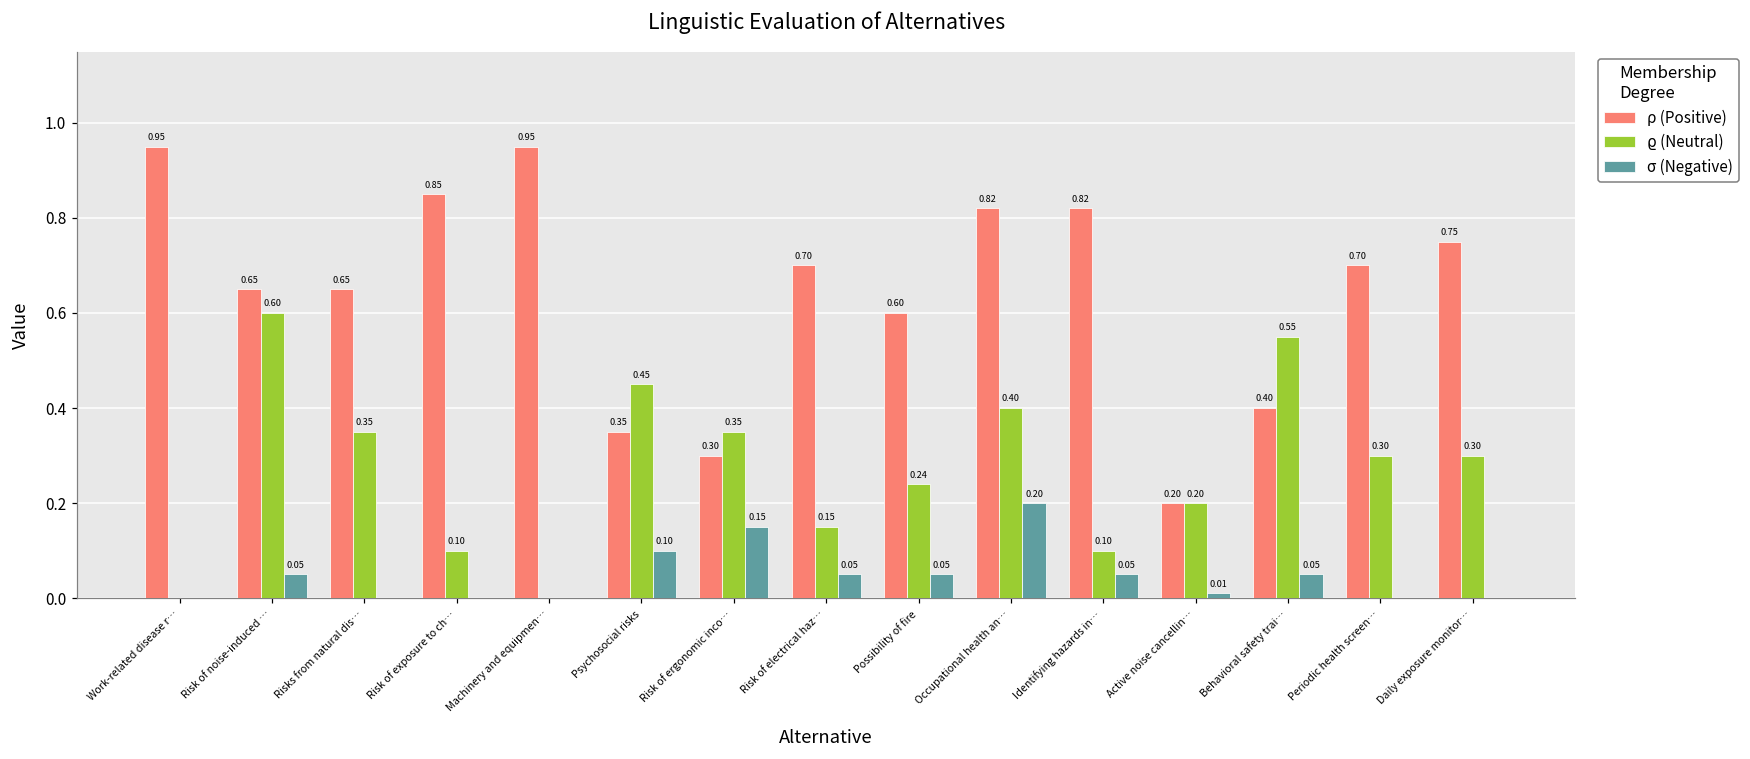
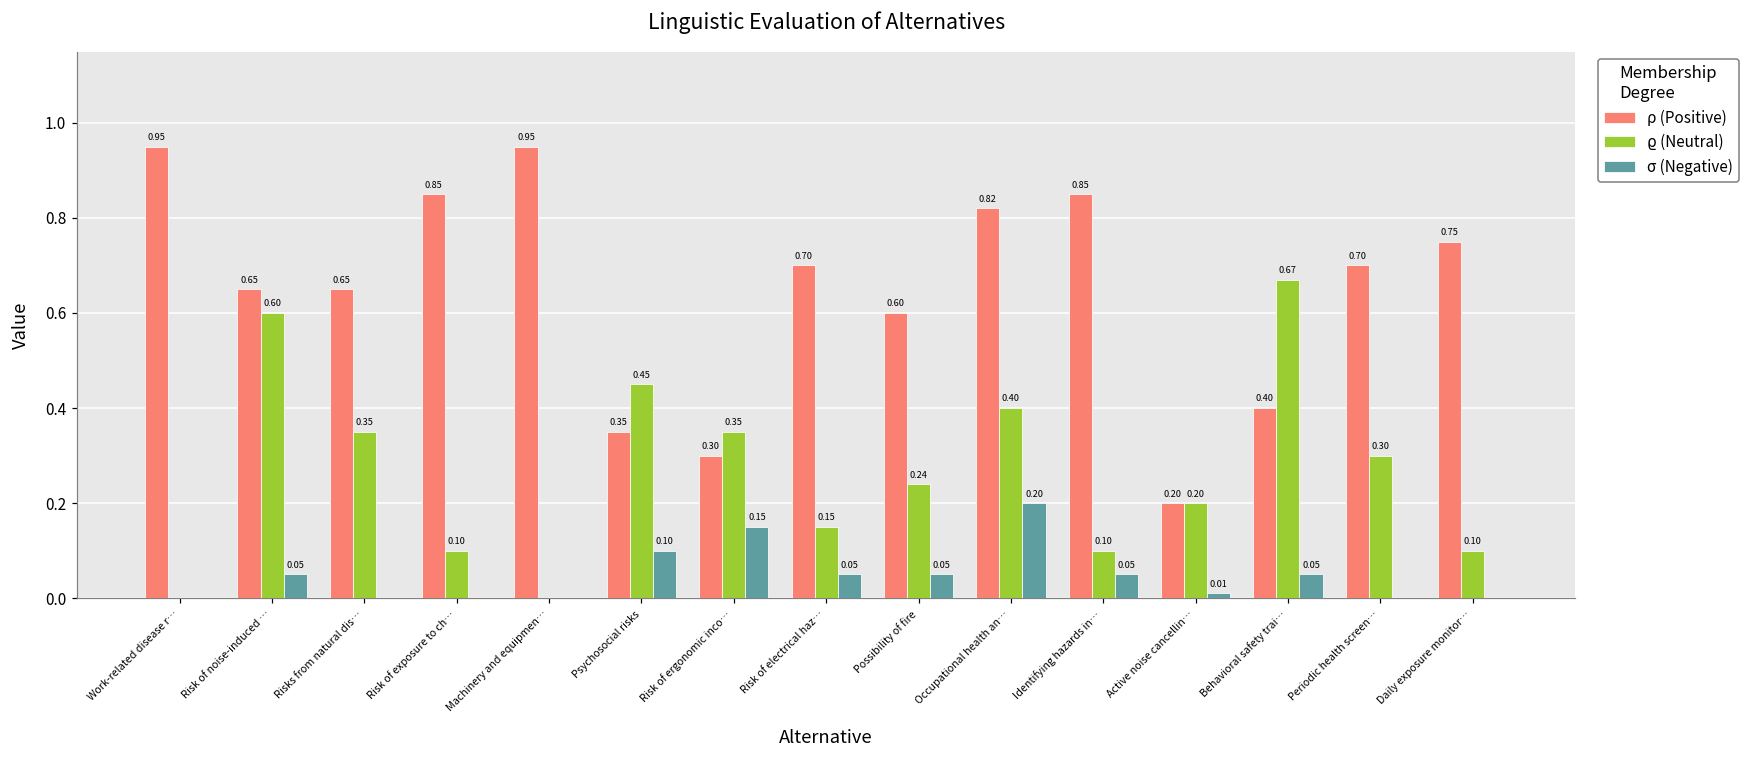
  {
    "ρ (Positive)": {
      "Work-related disease r…": 0.95,
      "Risk of noise-induced …": 0.65,
      "Risks from natural dis…": 0.65,
      "Risk of exposure to ch…": 0.85,
      "Machinery and equipmen…": 0.95,
      "Psychosocial risks": 0.35,
      "Risk of ergonomic inco…": 0.30,
      "Risk of electrical haz…": 0.70,
      "Possibility of fire": 0.60,
      "Occupational health an…": 0.82,
-     "Identifying hazards in…": 0.82,
+     "Identifying hazards in…": 0.85,
      "Active noise cancellin…": 0.20,
      "Behavioral safety trai…": 0.40,
      "Periodic health screen…": 0.70,
      "Daily exposure monitor…": 0.75
    },
    "ϱ (Neutral)": {
      "Risk of noise-induced …": 0.60,
      "Risks from natural dis…": 0.35,
      "Risk of exposure to ch…": 0.10,
      "Psychosocial risks": 0.45,
      "Risk of ergonomic inco…": 0.35,
      "Risk of electrical haz…": 0.15,
      "Possibility of fire": 0.24,
      "Occupational health an…": 0.40,
      "Identifying hazards in…": 0.10,
      "Active noise cancellin…": 0.20,
-     "Behavioral safety trai…": 0.55,
+     "Behavioral safety trai…": 0.67,
      "Periodic health screen…": 0.30,
-     "Daily exposure monitor…": 0.30
+     "Daily exposure monitor…": 0.10
    },
    "σ (Negative)": {
      "Risk of noise-induced …": 0.05,
      "Psychosocial risks": 0.10,
      "Risk of ergonomic inco…": 0.15,
      "Risk of electrical haz…": 0.05,
      "Possibility of fire": 0.05,
      "Occupational health an…": 0.20,
      "Identifying hazards in…": 0.05,
      "Active noise cancellin…": 0.01,
      "Behavioral safety trai…": 0.05
    }
  }
